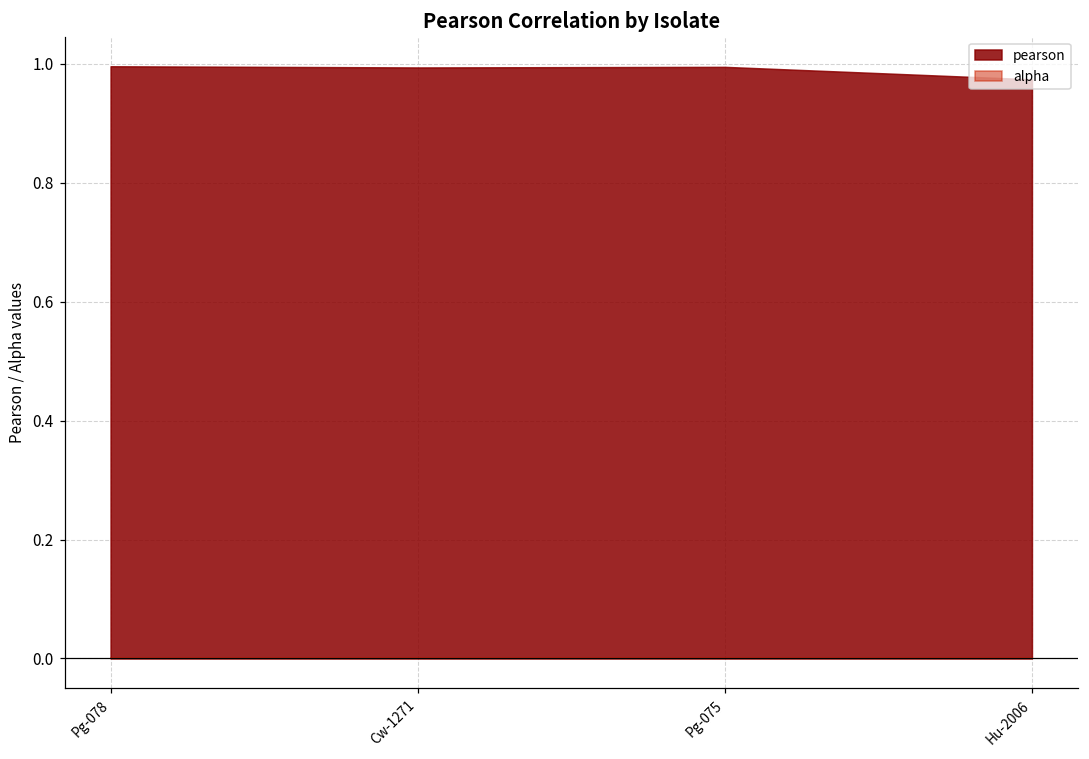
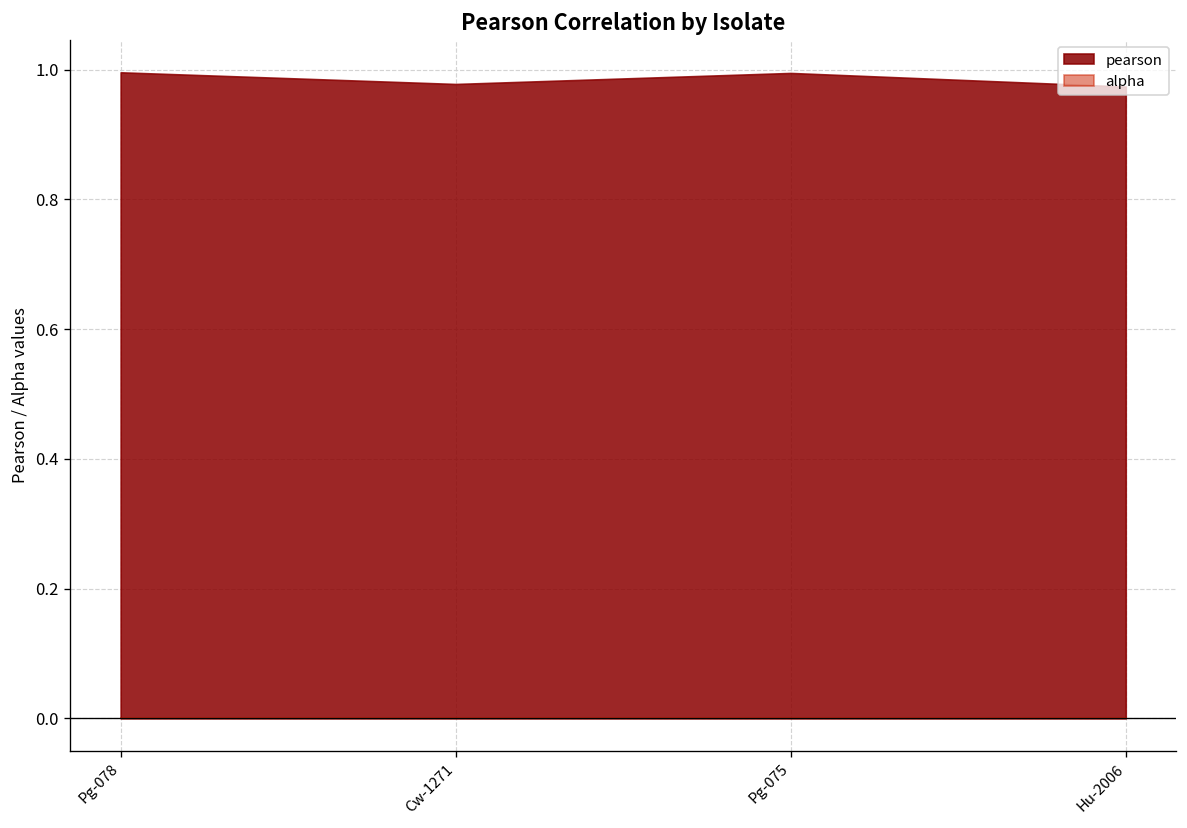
  {
    "pearson": {
      "Pg-078": 1.00,
-     "Cw-1271": 0.99,
+     "Cw-1271": 0.98,
      "Pg-075": 1.00
    },
    "alpha": {
      "Pg-078": 0.00,
      "Cw-1271": 0.00,
      "Pg-075": 0.00,
      "Hu-2006": 0.00
    }
  }
